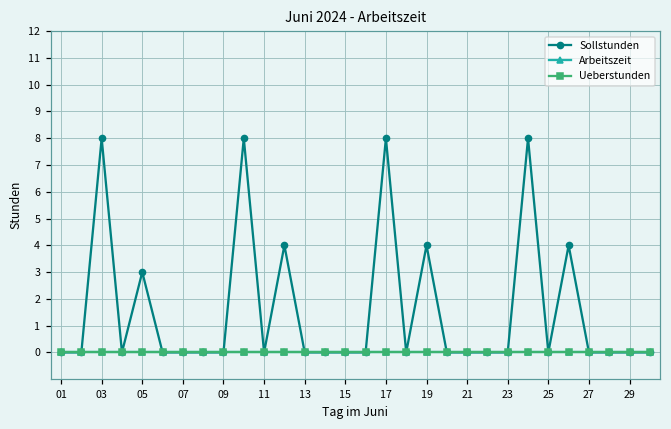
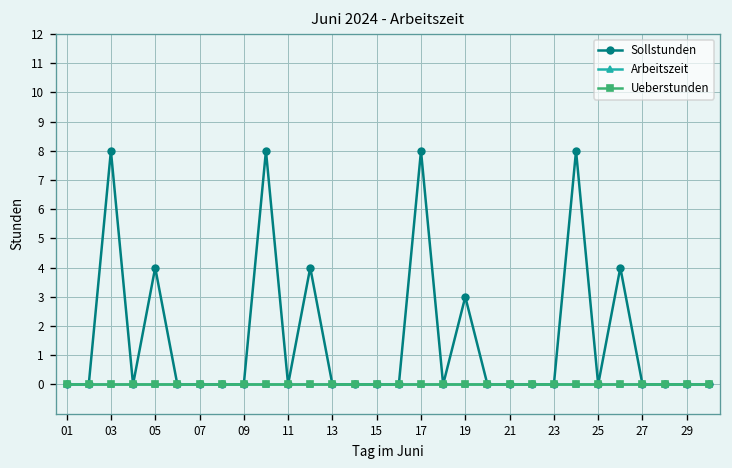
  {
    "Sollstunden": {
      "03": 8,
-     "05": 3,
+     "05": 4,
      "17": 8,
-     "19": 4
+     "19": 3
    },
    "Ueberstunden": {
      "03": 0,
      "05": 0,
      "17": 0,
      "19": 0
    }
  }
